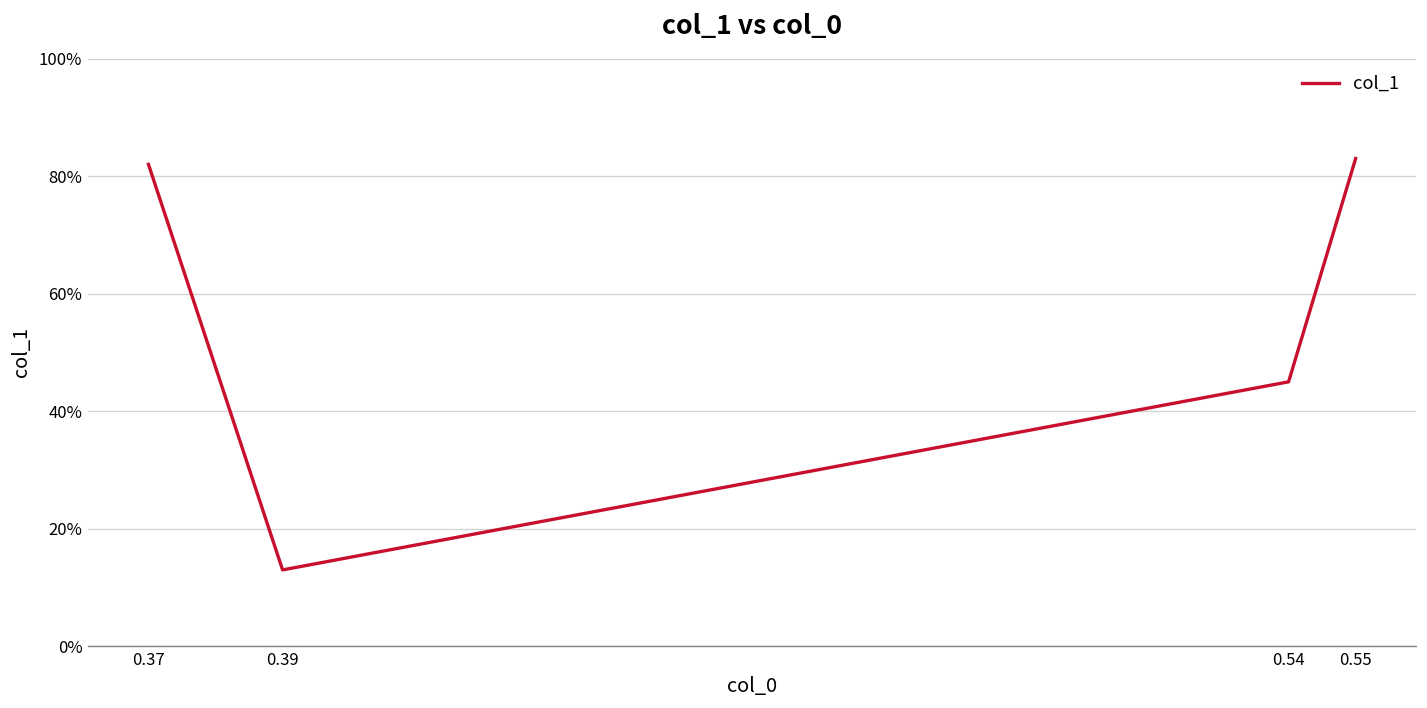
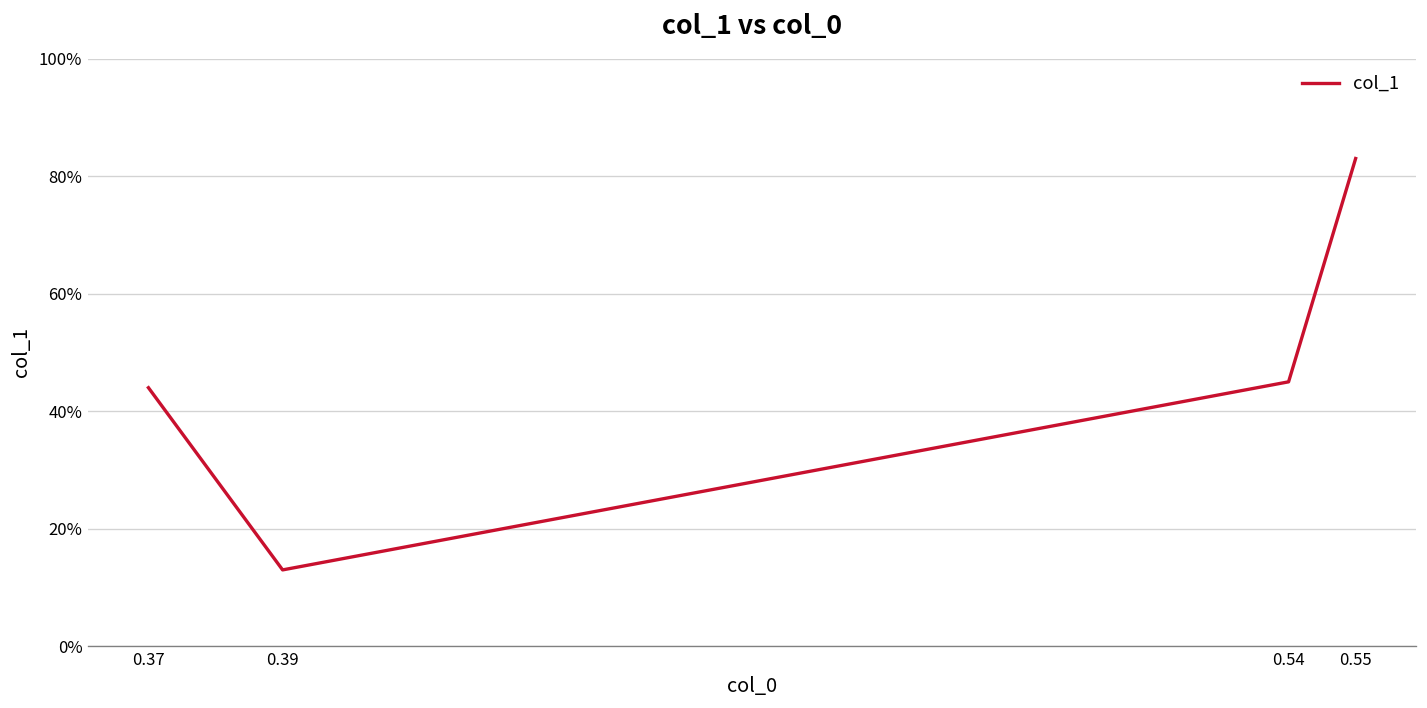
  {
-   "0.37": "82%",
+   "0.37": "44%",
    "0.39": "13%",
    "0.54": "45%",
    "0.55": "83%"
  }
